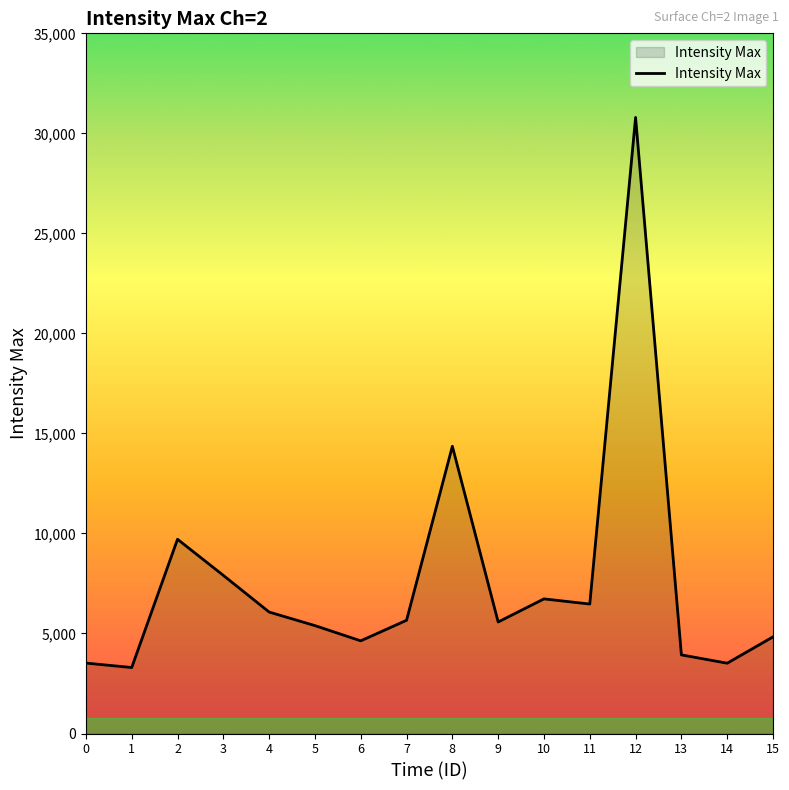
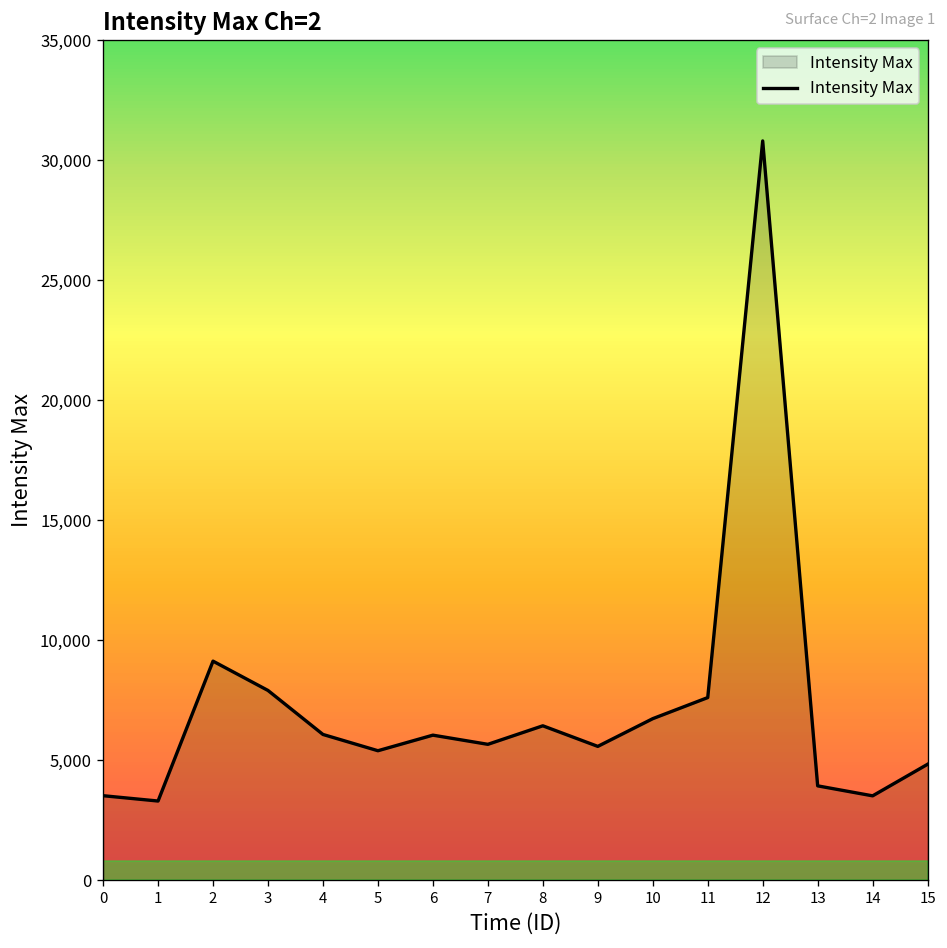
  {
    "0": "3,500",
    "1": "3,300",
-   "2": "9,700",
+   "2": "9,100",
    "3": "7,900",
    "4": "6,100",
    "5": "5,400",
-   "6": "4,600",
+   "6": "6,000",
    "7": "5,700",
-   "8": "14,400",
+   "8": "6,400",
    "9": "5,600",
    "10": "6,700",
-   "11": "6,500",
+   "11": "7,600",
    "12": "30,800",
    "13": "3,900",
    "14": "3,500",
    "15": "4,800"
  }
